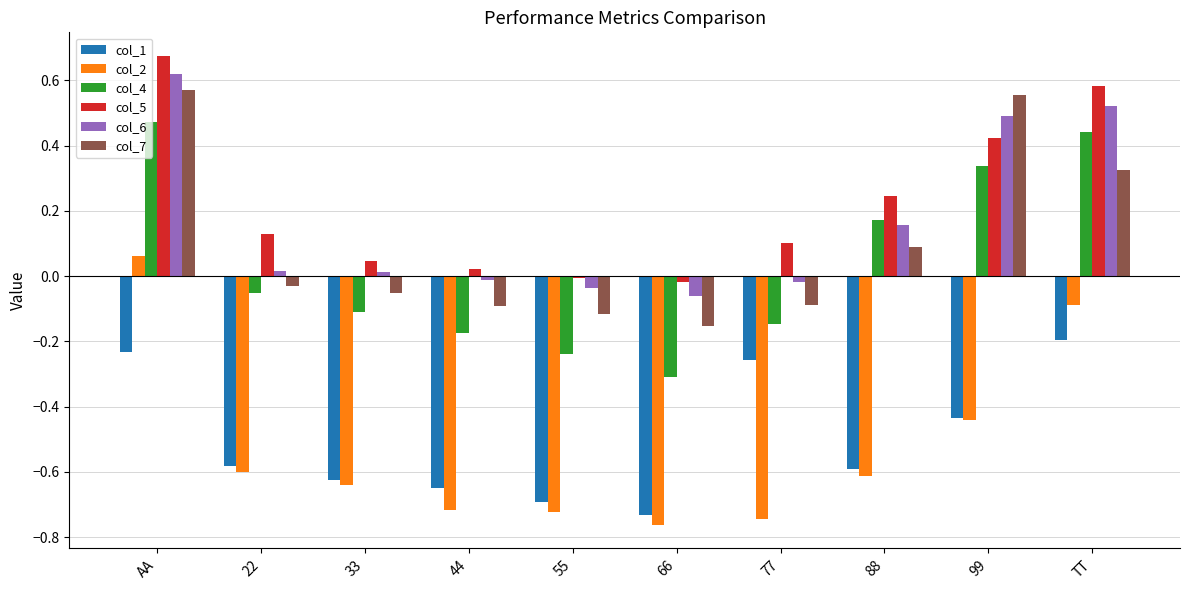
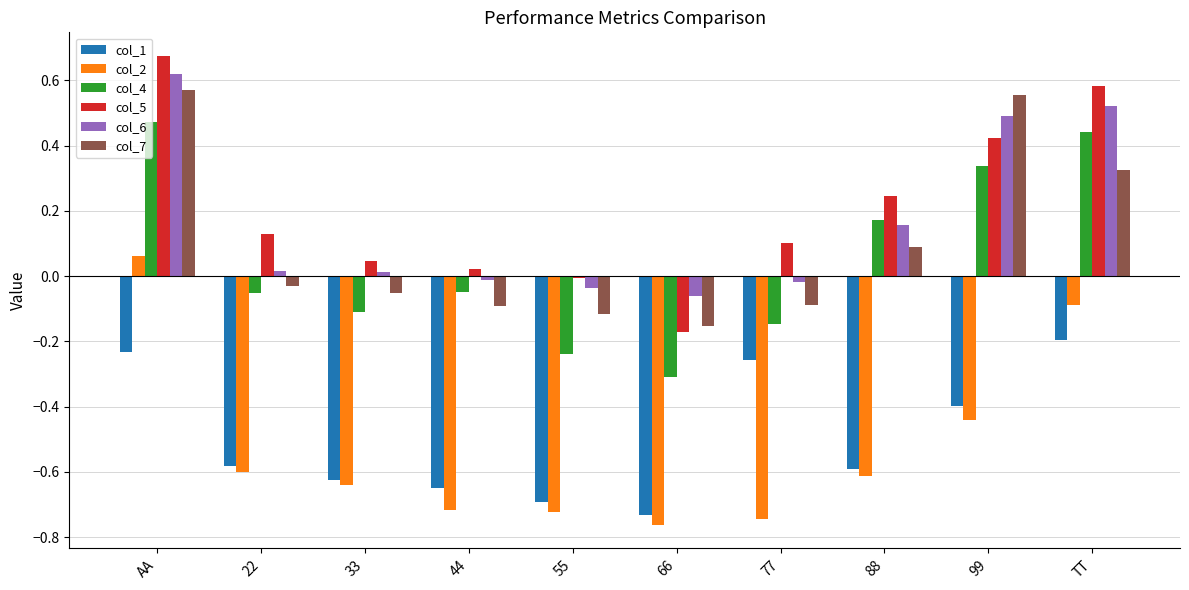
  {
    "col_1": {
      "AA": -0.23,
      "22": -0.58,
      "33": -0.63,
      "44": -0.65,
      "55": -0.69,
      "66": -0.73,
      "77": -0.26,
      "88": -0.59,
-     "99": -0.44,
+     "99": -0.40,
      "TT": -0.20
    },
    "col_2": {
      "AA": 0.06,
      "22": -0.60,
      "33": -0.64,
      "44": -0.72,
      "55": -0.72,
      "66": -0.76,
      "77": -0.74,
      "88": -0.61,
      "99": -0.44,
      "TT": -0.09
    },
    "col_4": {
      "22": -0.05,
      "33": -0.11,
-     "44": -0.17,
+     "44": -0.05,
      "55": -0.24,
      "66": -0.31,
      "77": -0.15,
      "88": 0.17,
      "99": 0.34,
      "TT": 0.44
    },
    "col_5": {
      "AA": 0.68,
      "22": 0.13,
      "33": 0.05,
      "44": 0.02,
-     "66": -0.02,
+     "66": -0.17,
      "77": 0.10,
      "88": 0.25,
      "99": 0.42,
      "TT": 0.58
    },
    "col_6": {
      "AA": 0.62,
      "22": 0.02,
      "33": 0.01,
      "44": -0.01,
      "55": -0.04,
      "66": -0.06,
      "77": -0.02,
      "88": 0.16,
      "99": 0.49,
      "TT": 0.52
    },
    "col_7": {
      "AA": 0.57,
      "22": -0.03,
      "33": -0.05,
      "44": -0.09,
      "55": -0.12,
      "66": -0.15,
      "77": -0.09,
      "88": 0.09,
      "99": 0.56,
      "TT": 0.33
    }
  }
